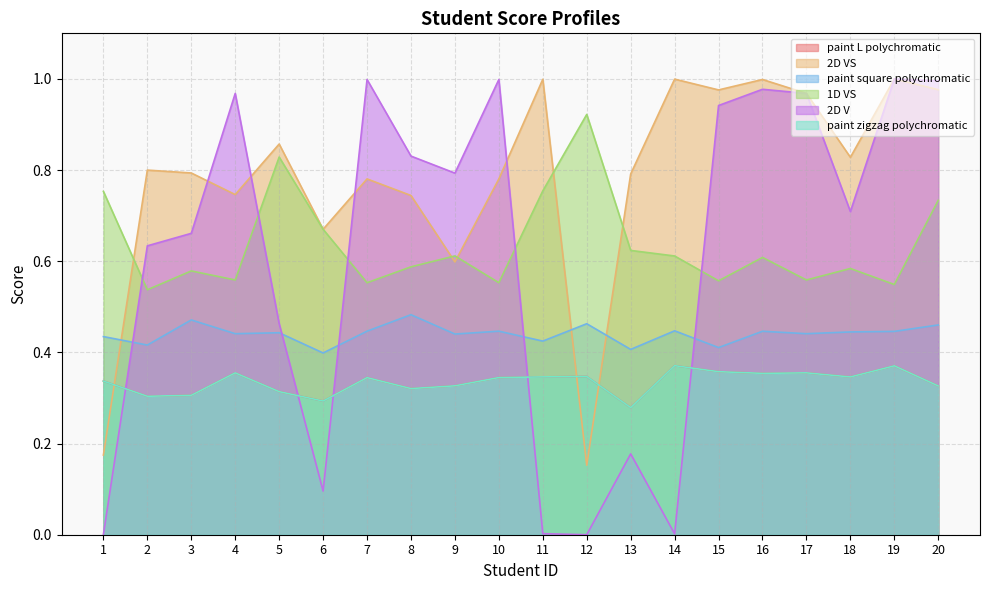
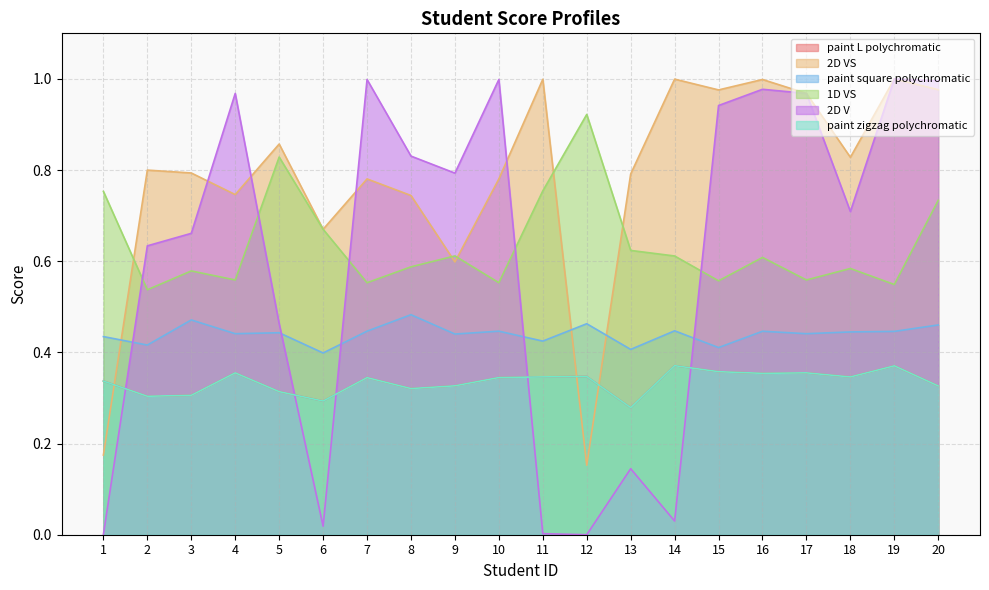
  {
    "2D VS": {
      "1": 0.17,
      "2": 0.80,
      "3": 0.79,
      "4": 0.75,
      "5": 0.86,
      "7": 0.78,
      "8": 0.74,
      "9": 0.60,
      "10": 0.78,
      "11": 1.00,
      "12": 0.15,
      "13": 0.79,
      "14": 1.00,
      "15": 0.98,
      "16": 1.00,
      "18": 0.83
    },
    "1D VS": {
      "1": 0.75,
      "2": 0.54,
      "3": 0.58,
      "4": 0.56,
      "5": 0.83,
      "7": 0.55,
      "8": 0.59,
      "9": 0.61,
      "10": 0.55,
      "11": 0.75,
      "12": 0.92,
      "13": 0.62,
      "14": 0.61,
      "15": 0.56,
      "16": 0.61,
      "17": 0.56,
      "18": 0.58,
      "19": 0.55,
      "20": 0.73
    },
    "2D V": {
      "1": 0.00,
      "2": 0.63,
      "3": 0.66,
      "4": 0.97,
      "5": 0.46,
-     "6": 0.10,
+     "6": 0.02,
      "7": 1.00,
      "8": 0.83,
      "9": 0.79,
      "10": 1.00,
      "11": 0.00,
      "12": 0.00,
-     "13": 0.18,
-     "14": 0.00,
+     "13": 0.14,
+     "14": 0.03,
      "15": 0.94,
      "16": 0.98,
      "18": 0.71
    }
  }
